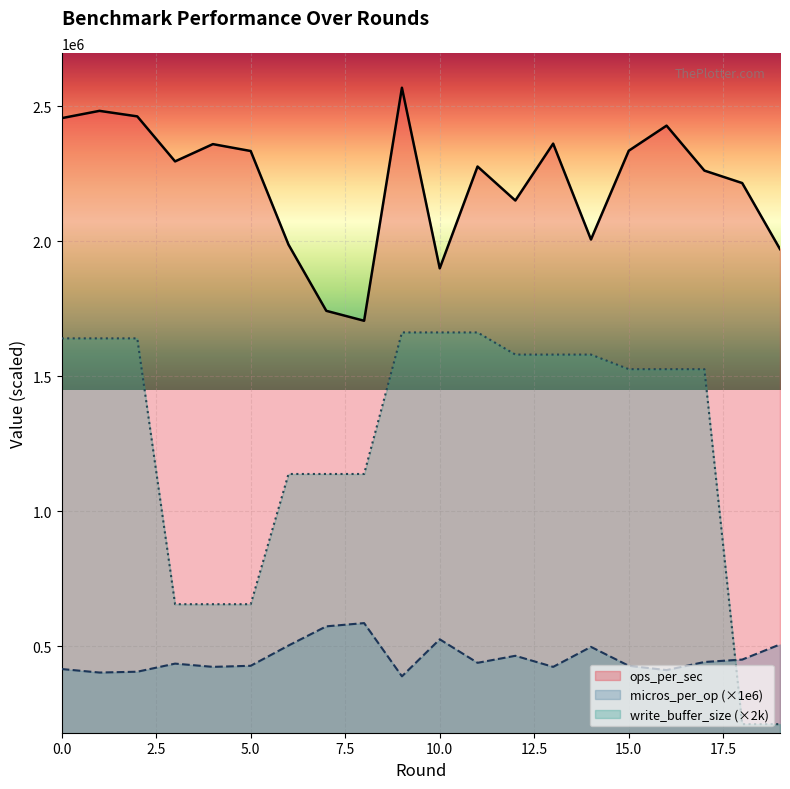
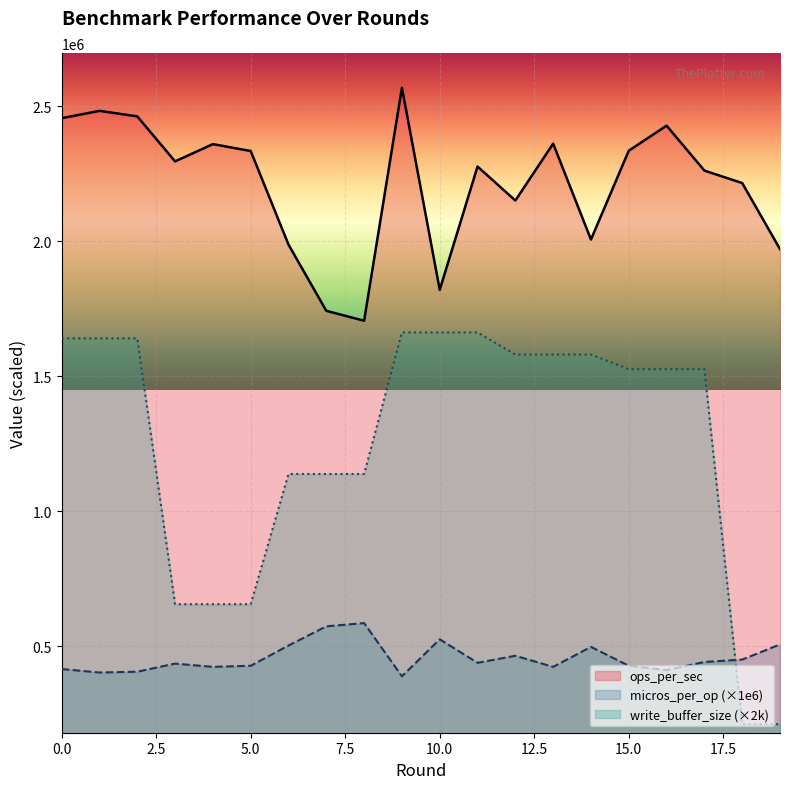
  {
    "ops_per_sec": {
      "0.0": 2460000,
      "5.0": 2330000,
-     "10.0": 1900000,
+     "10.0": 1820000,
      "15.0": 2330000
    }
  }
